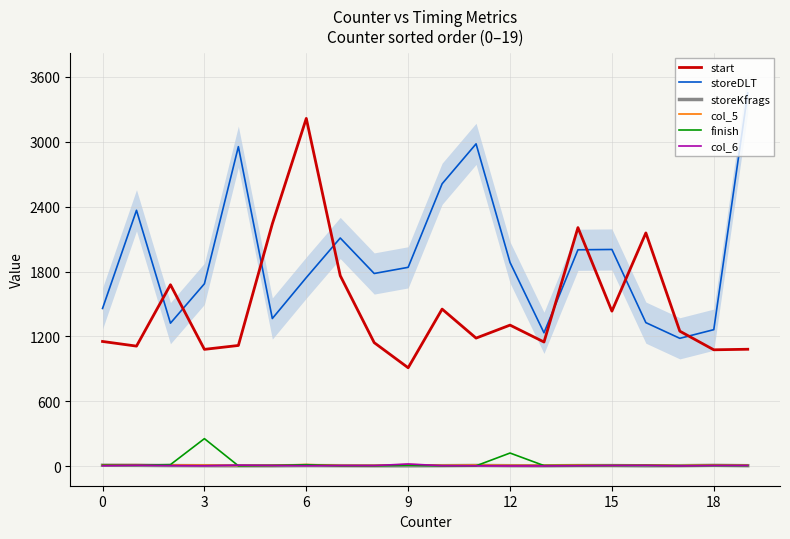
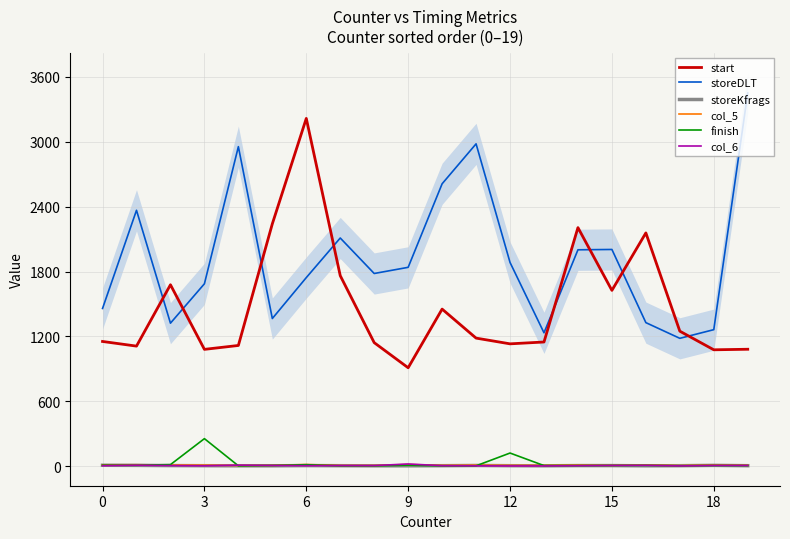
  {
    "start": {
      "0": 1150,
      "3": 1080,
      "6": 3220,
      "9": 910,
-     "12": 1310,
-     "15": 1430,
+     "12": 1130,
+     "15": 1630,
      "18": 1080
    },
    "finish": {
      "3": 260,
      "12": 120
    }
  }
